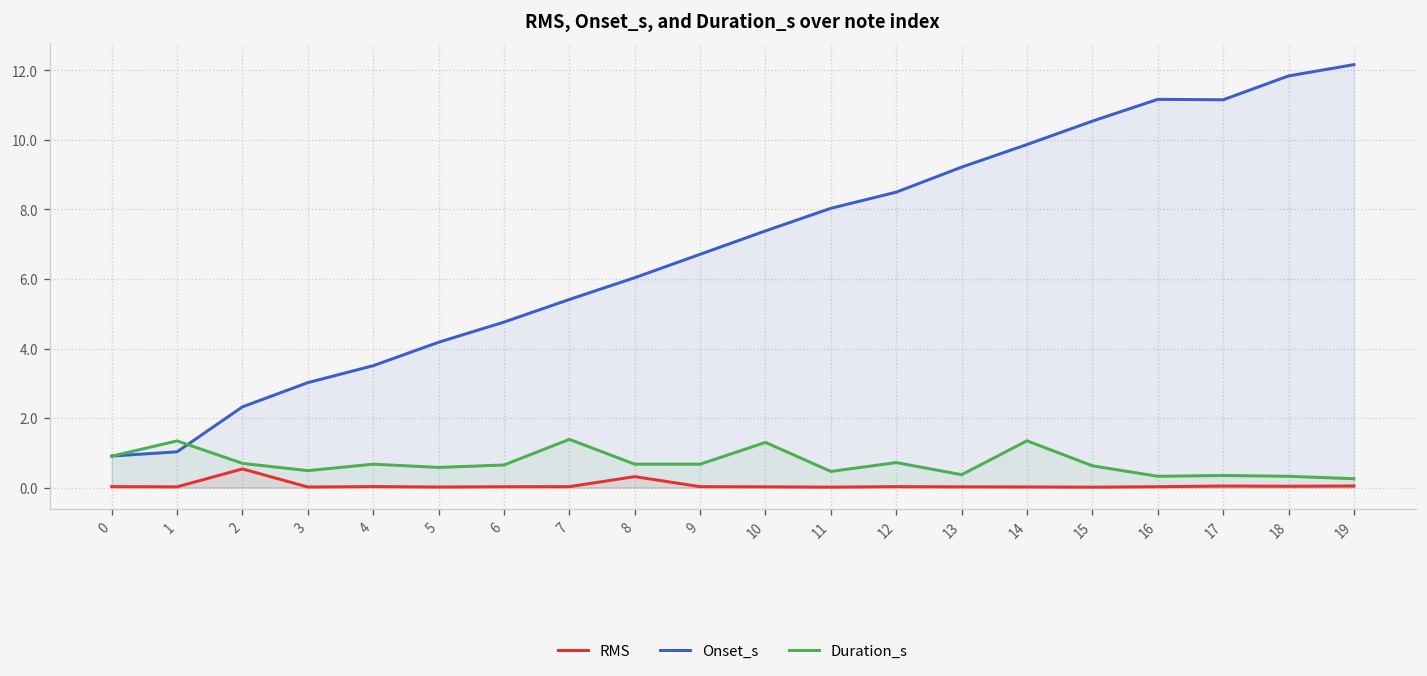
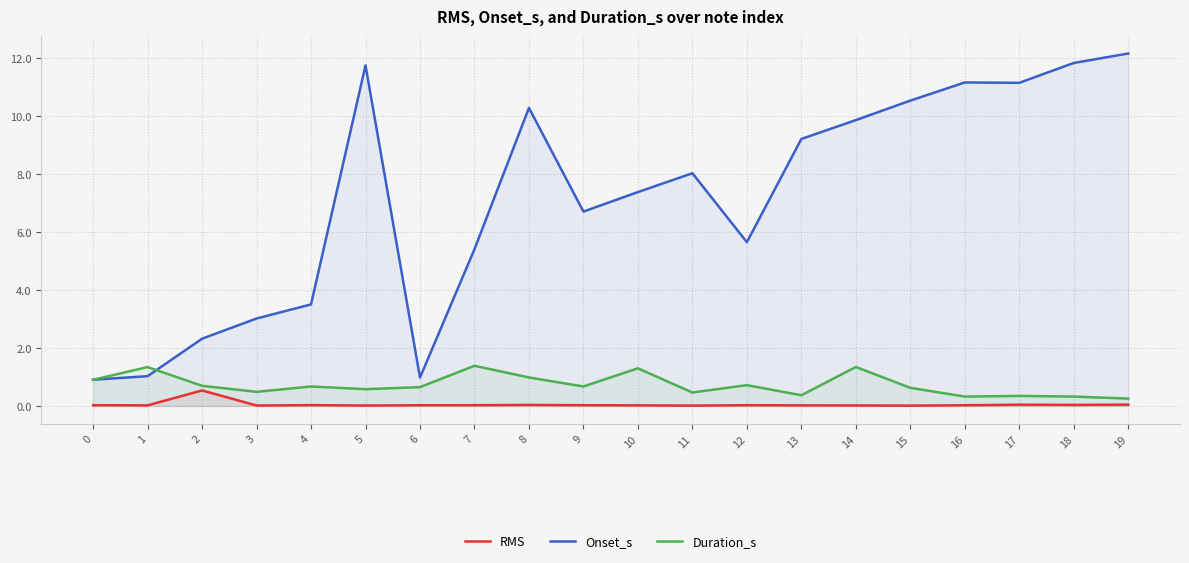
  {
    "RMS": {
      "0": 0.0,
      "1": 0.0,
      "2": 0.5,
      "3": 0.0,
      "4": 0.0,
      "5": 0.0,
      "6": 0.0,
      "7": 0.0,
-     "8": 0.3,
+     "8": 0.0,
      "9": 0.0,
      "10": 0.0,
      "11": 0.0,
      "12": 0.0,
      "13": 0.0,
      "14": 0.0,
      "15": 0.0,
      "16": 0.0,
      "17": 0.0,
      "18": 0.0,
      "19": 0.0
    },
    "Onset_s": {
      "1": 1.0,
      "2": 2.3,
      "3": 3.0,
      "4": 3.5,
-     "5": 4.2,
-     "6": 4.8,
+     "5": 11.8,
+     "6": 1.0,
      "7": 5.4,
-     "8": 6.0,
+     "8": 10.3,
      "9": 6.7,
      "10": 7.4,
      "11": 8.0,
-     "12": 8.5,
+     "12": 5.7,
      "13": 9.2,
      "14": 9.9,
      "15": 10.5,
      "16": 11.2,
      "17": 11.2,
      "18": 11.8,
      "19": 12.2
    },
    "Duration_s": {
      "1": 1.3,
      "2": 0.7,
      "3": 0.5,
      "4": 0.7,
      "5": 0.6,
      "6": 0.6,
      "7": 1.4,
-     "8": 0.7,
+     "8": 1.0,
      "9": 0.7,
      "10": 1.3,
      "11": 0.5,
      "12": 0.7,
      "13": 0.4,
      "14": 1.3,
      "15": 0.6,
      "16": 0.3,
      "17": 0.3,
      "18": 0.3,
      "19": 0.3
    }
  }
